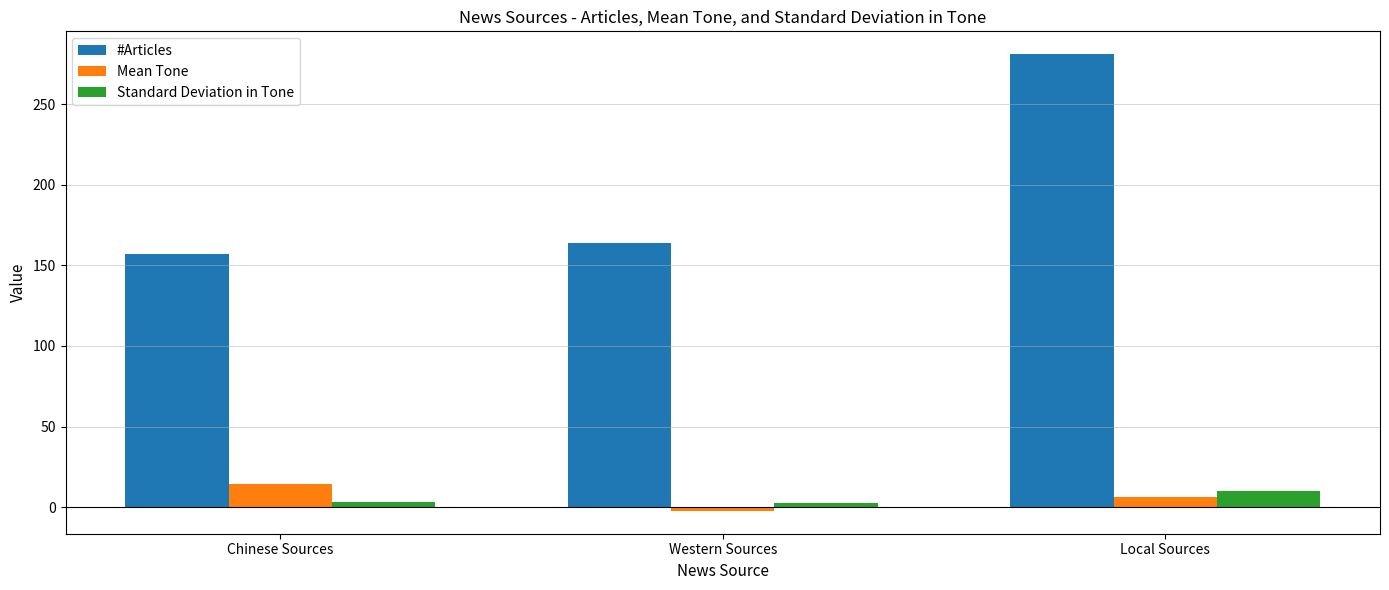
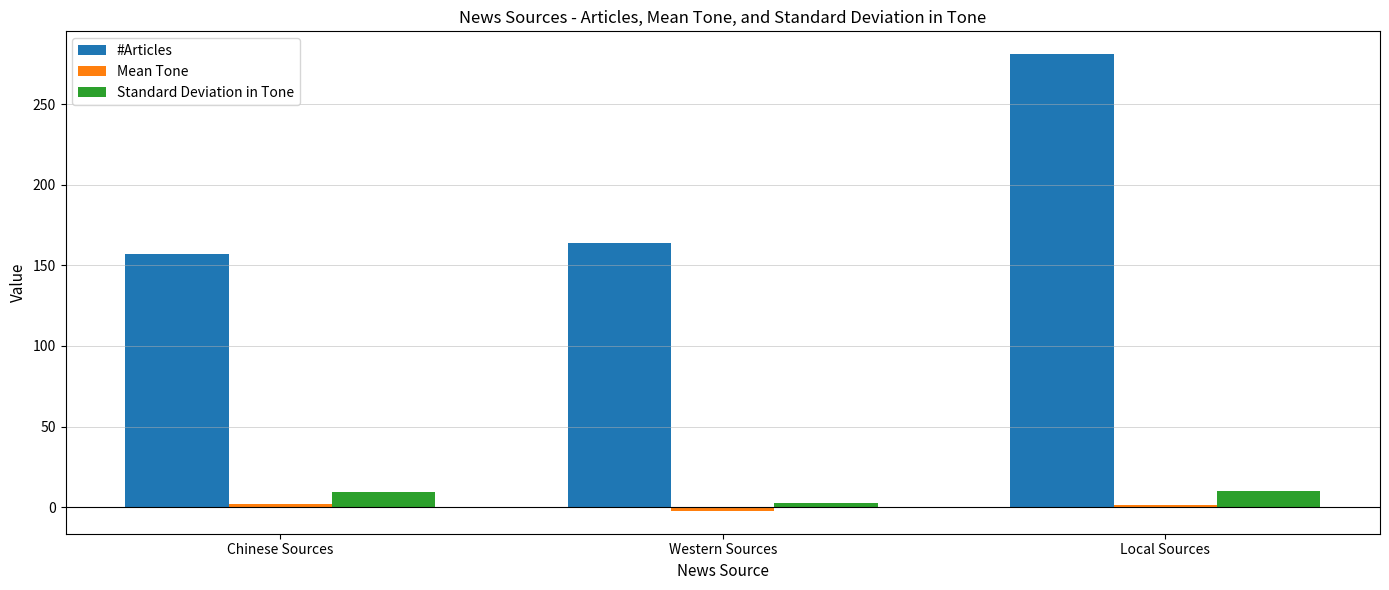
  {
    "#Articles": {
      "Chinese Sources": 157,
      "Western Sources": 164,
      "Local Sources": 281
    },
    "Mean Tone": {
-     "Chinese Sources": 14,
+     "Chinese Sources": 2,
      "Western Sources": -2,
-     "Local Sources": 6
+     "Local Sources": 1
    },
    "Standard Deviation in Tone": {
-     "Chinese Sources": 3,
+     "Chinese Sources": 9,
      "Western Sources": 3,
      "Local Sources": 10
    }
  }
